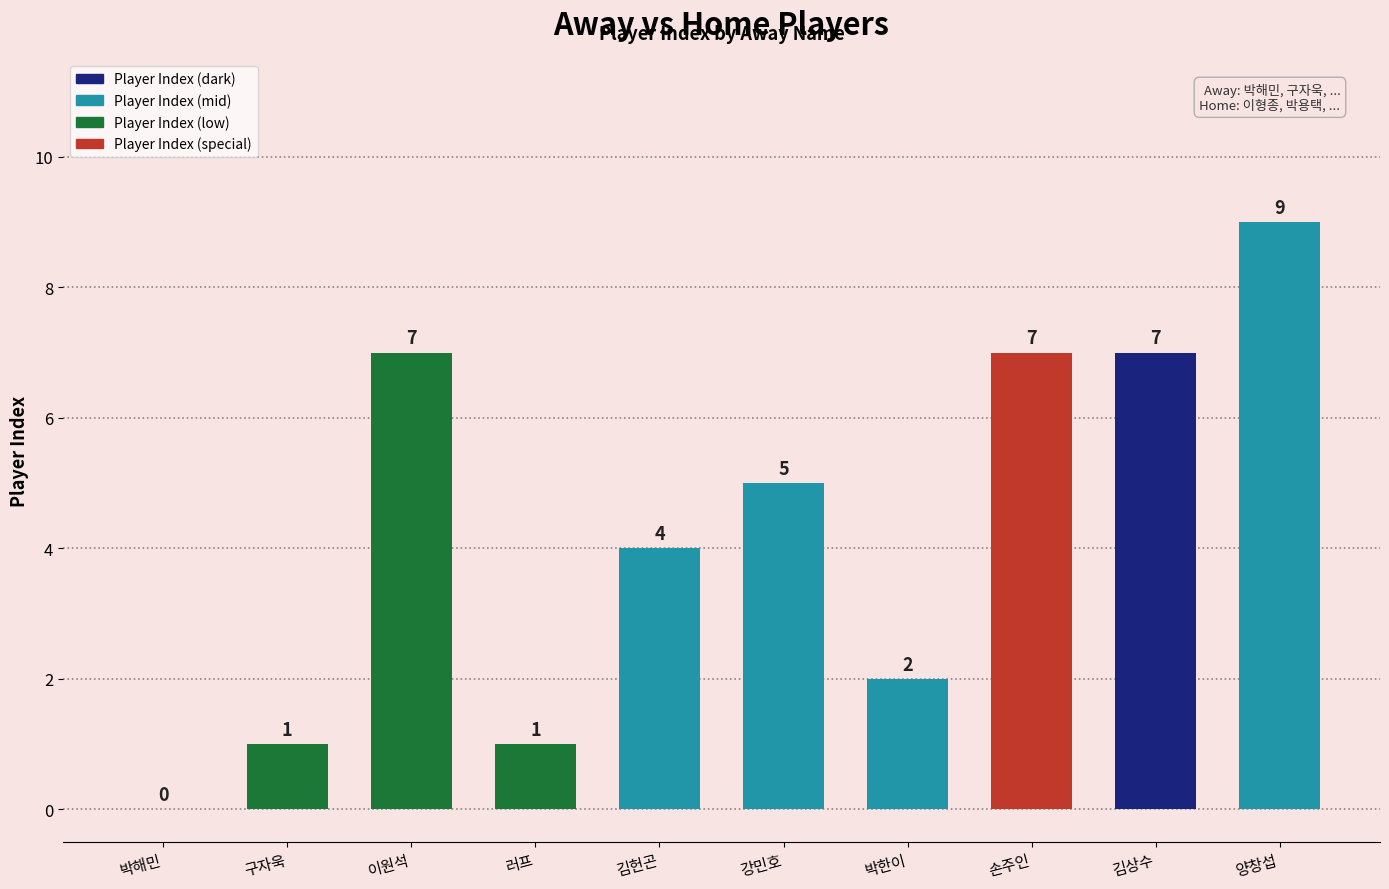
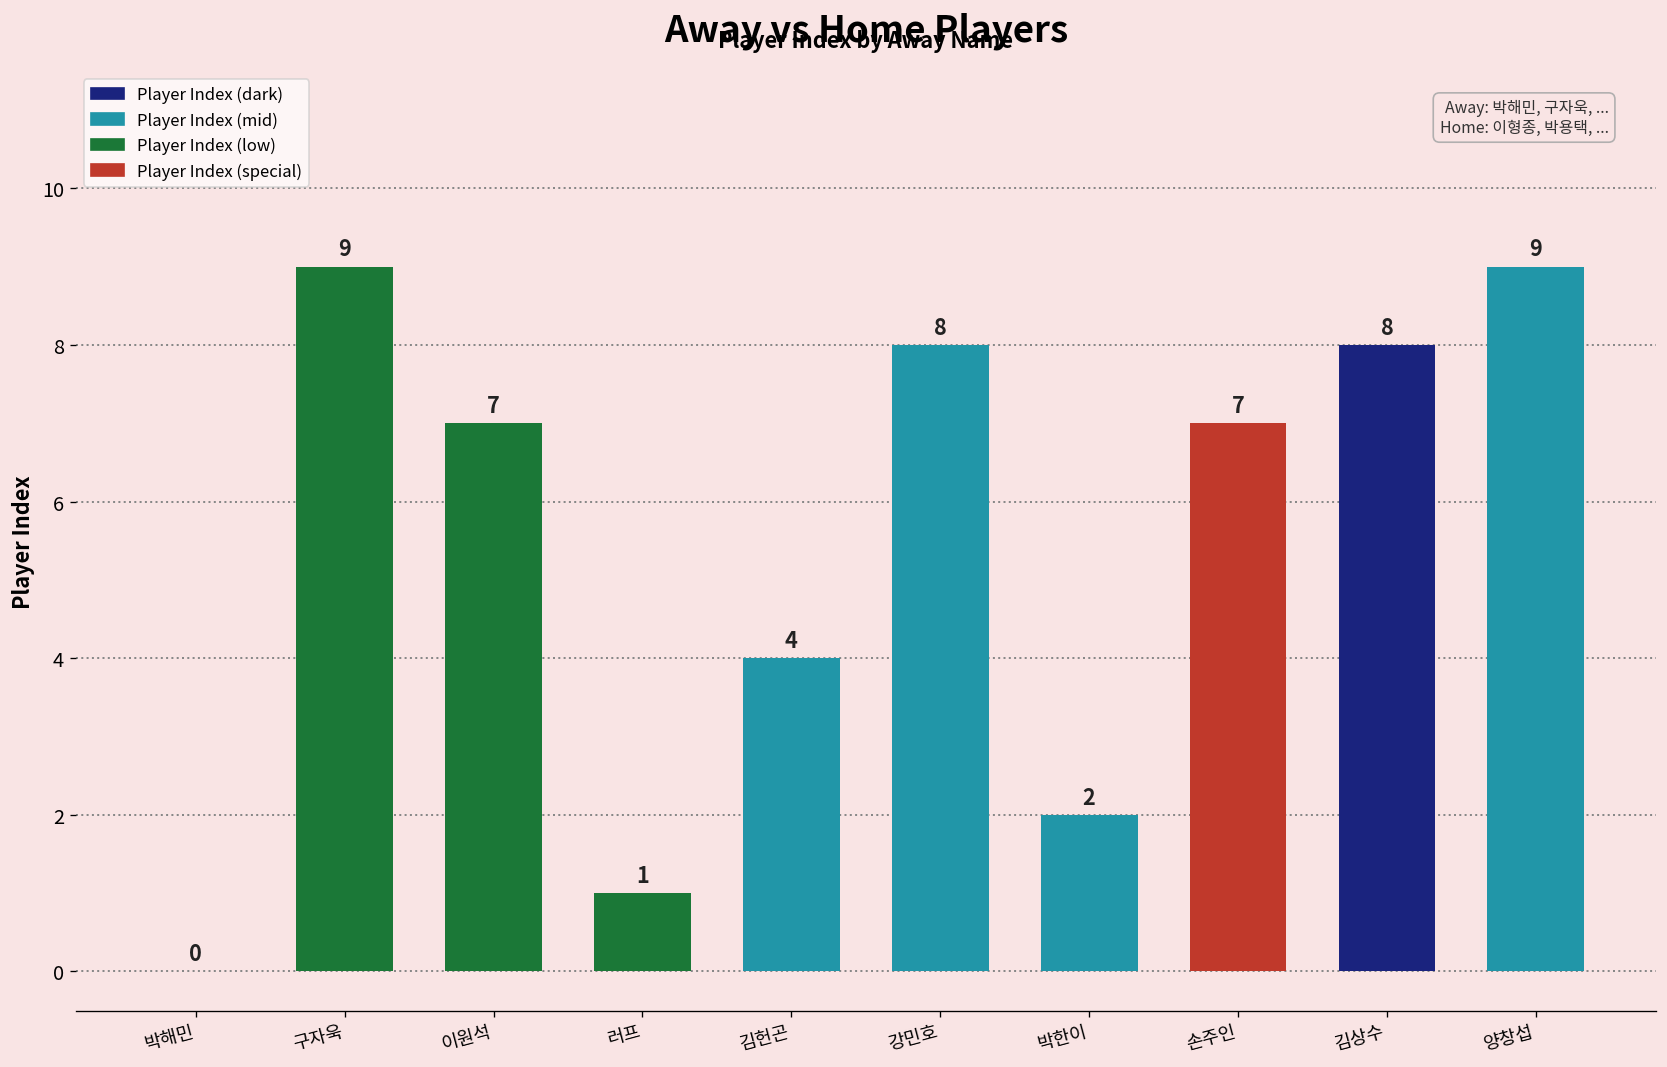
  {
    "박해민": 0,
-   "구자욱": 1,
+   "구자욱": 9,
    "이원석": 7,
    "러프": 1,
    "김헌곤": 4,
-   "강민호": 5,
+   "강민호": 8,
    "박한이": 2,
    "손주인": 7,
-   "김상수": 7,
+   "김상수": 8,
    "양창섭": 9
  }
